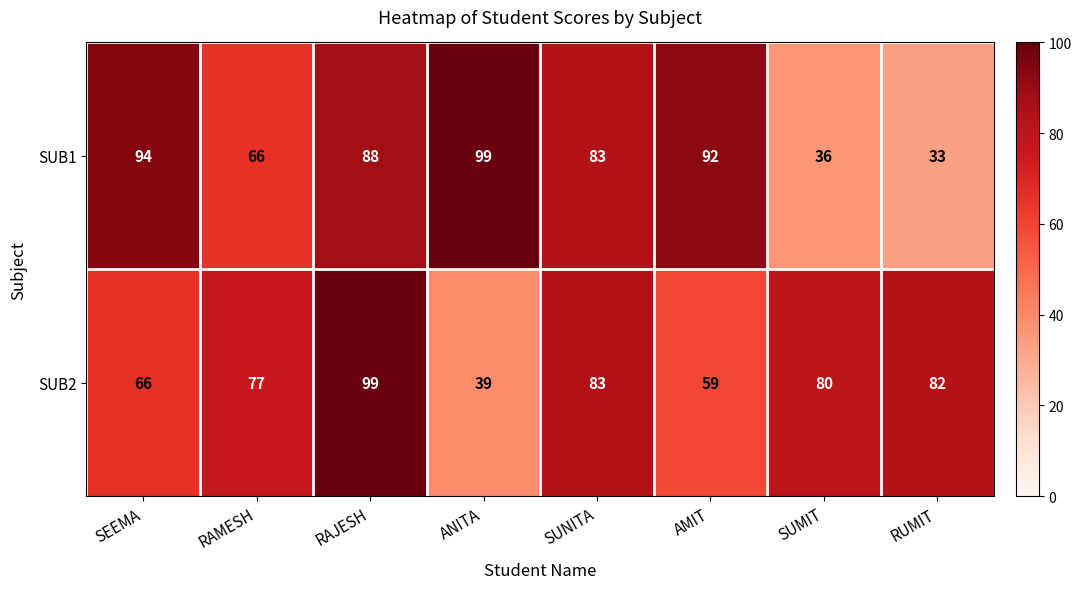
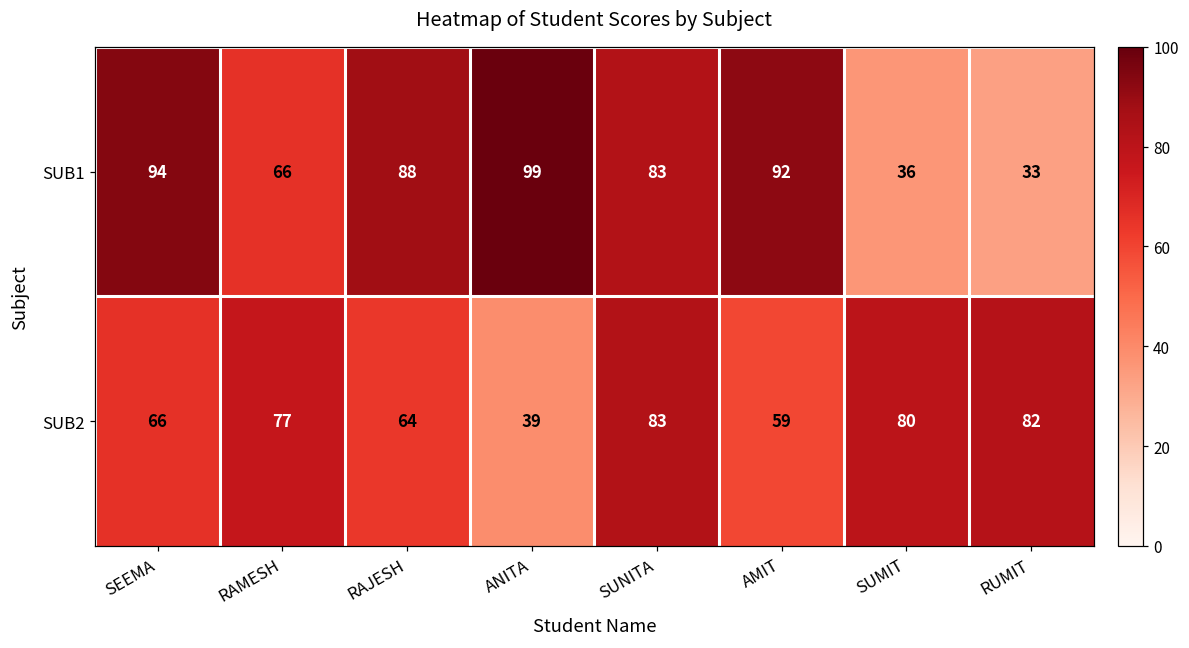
  {
    "SUB1": {
      "SEEMA": 94,
      "RAMESH": 66,
      "RAJESH": 88,
      "ANITA": 99,
      "SUNITA": 83,
      "AMIT": 92,
      "SUMIT": 36,
      "RUMIT": 33
    },
    "SUB2": {
      "SEEMA": 66,
      "RAMESH": 77,
-     "RAJESH": 99,
+     "RAJESH": 64,
      "ANITA": 39,
      "SUNITA": 83,
      "AMIT": 59,
      "SUMIT": 80,
      "RUMIT": 82
    }
  }
